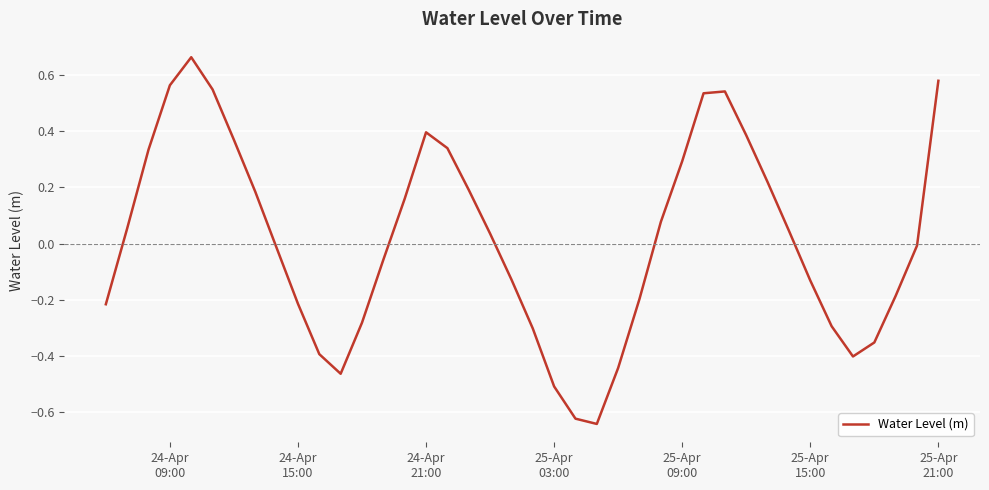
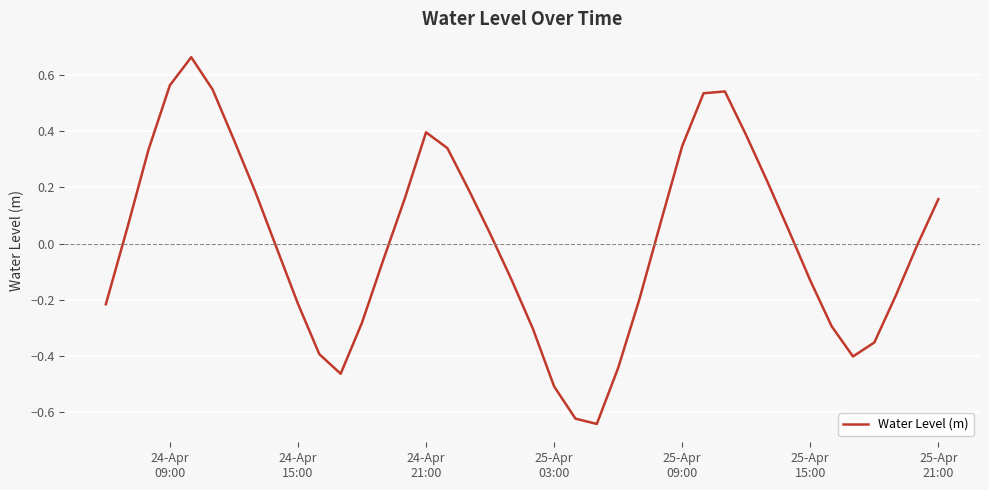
  {
    "24-Apr 09:00": 0.56,
    "24-Apr 15:00": -0.21,
    "24-Apr 21:00": 0.40,
    "25-Apr 03:00": -0.51,
-   "25-Apr 09:00": 0.29,
+   "25-Apr 09:00": 0.35,
    "25-Apr 15:00": -0.13,
-   "25-Apr 21:00": 0.58
+   "25-Apr 21:00": 0.16
  }
